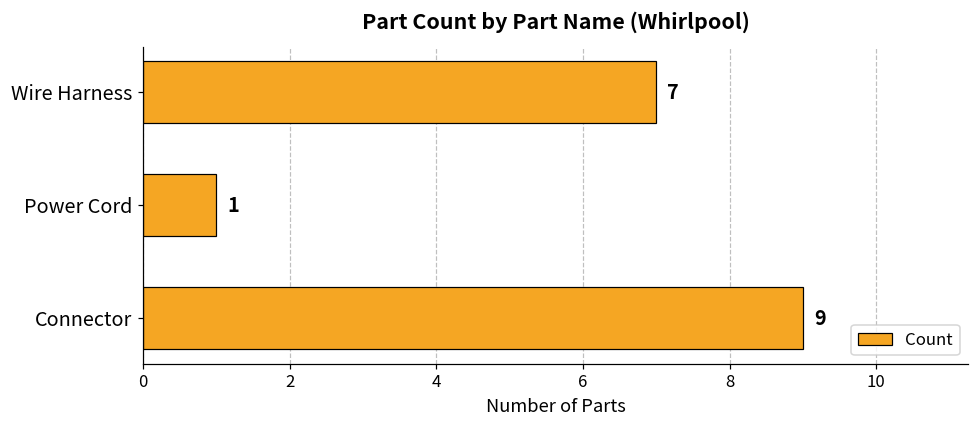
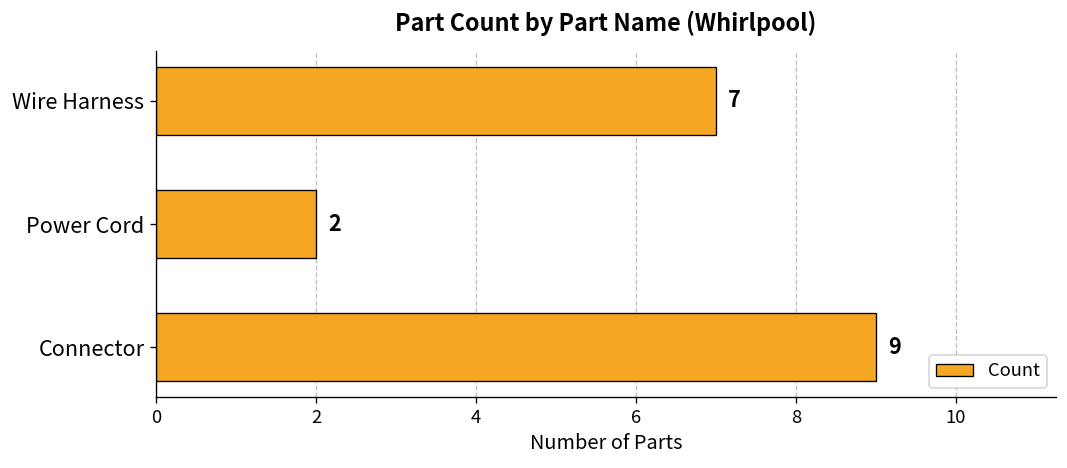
  {
    "Wire Harness": 7,
-   "Power Cord": 1,
+   "Power Cord": 2,
    "Connector": 9
  }
